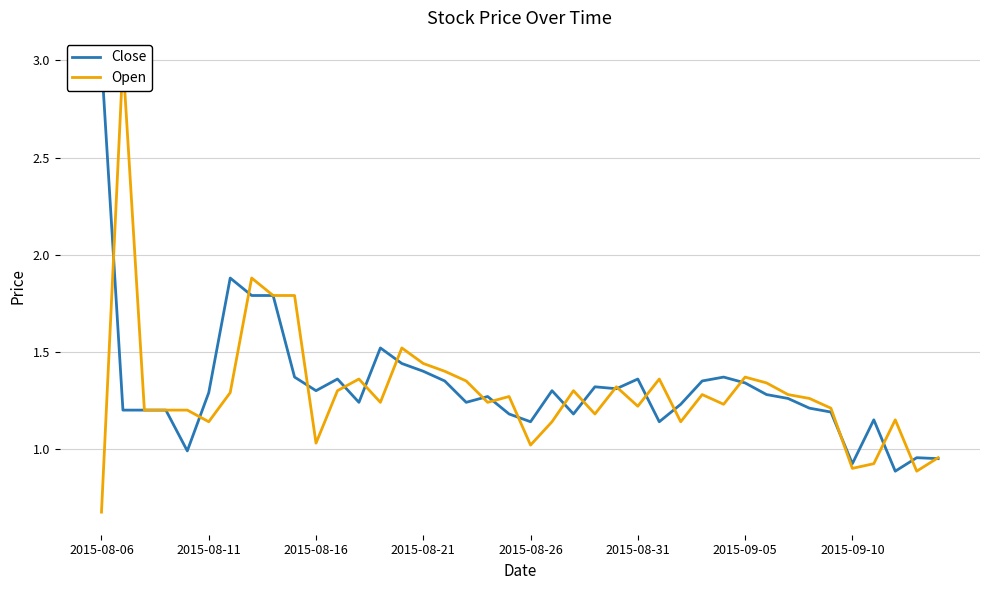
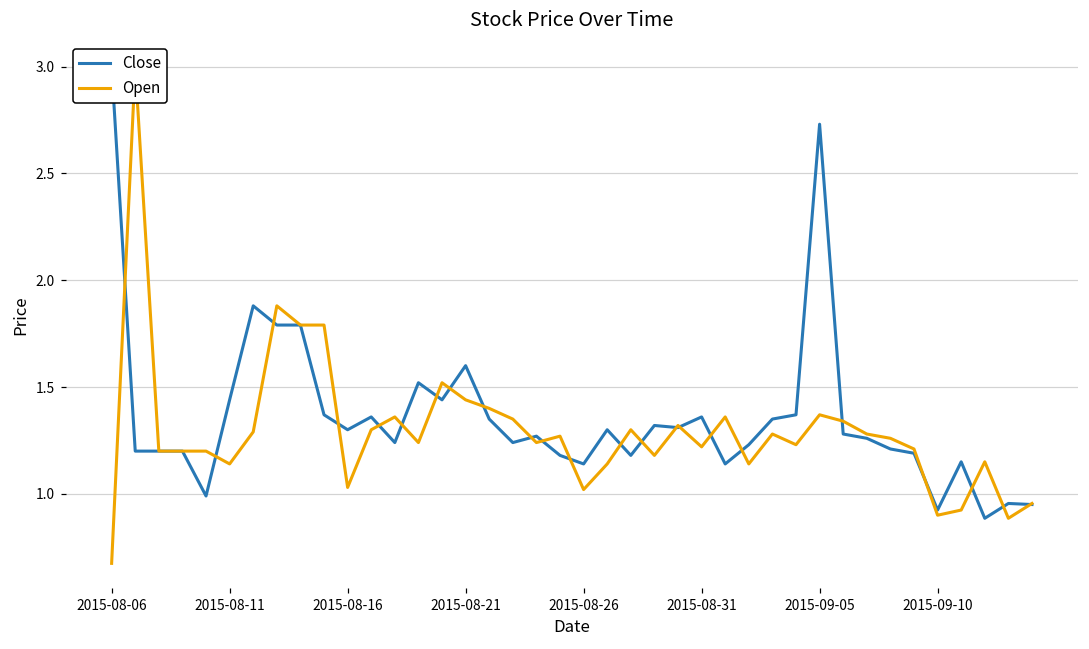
  {
    "Close": {
-     "2015-08-11": 1.29,
+     "2015-08-11": 1.44,
      "2015-08-16": 1.30,
-     "2015-08-21": 1.4,
+     "2015-08-21": 1.6,
      "2015-08-26": 1.14,
      "2015-08-31": 1.36,
-     "2015-09-05": 1.34,
+     "2015-09-05": 2.73,
      "2015-09-10": 0.92
    },
    "Open": {
      "2015-08-06": 0.67,
      "2015-08-11": 1.14,
      "2015-08-16": 1.03,
      "2015-08-21": 1.44,
      "2015-08-26": 1.02,
      "2015-08-31": 1.22,
      "2015-09-05": 1.37,
      "2015-09-10": 0.90
    }
  }
